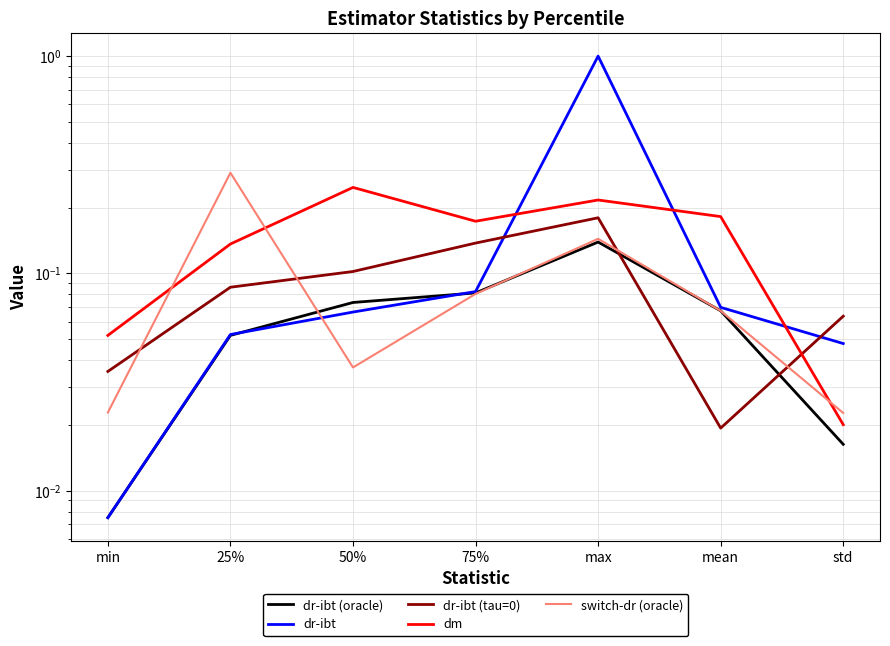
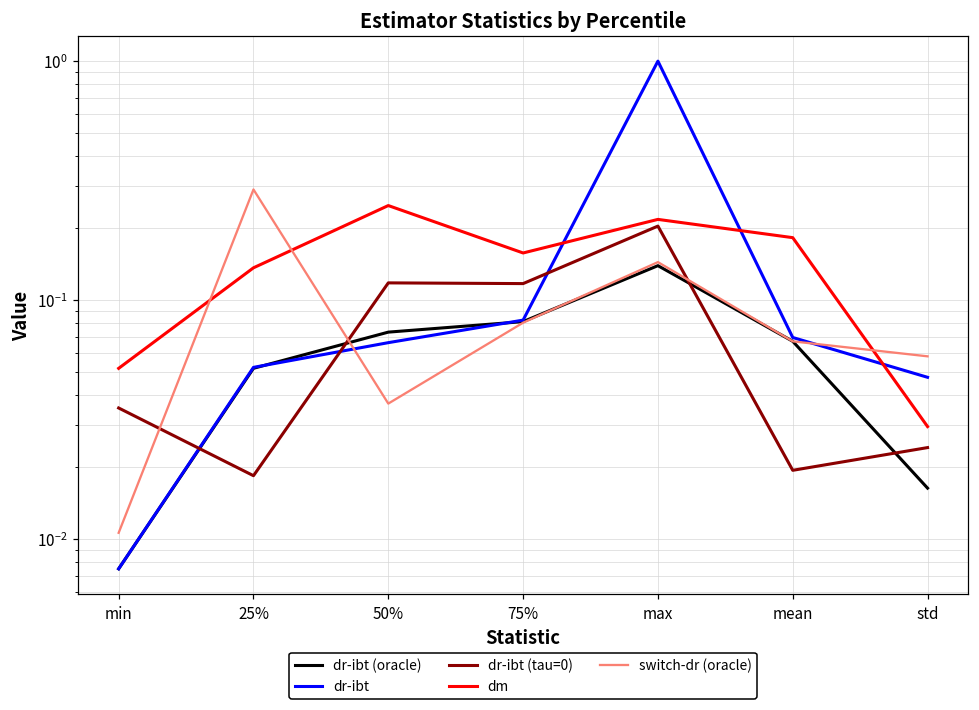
  {
    "dr-ibt (oracle)": {
      "50%": 0.073,
      "max": 0.14,
      "std": 0.016
    },
    "dr-ibt": {
      "50%": 0.066,
      "max": 1.0,
      "mean": 0.070,
      "std": 0.047
    },
    "dr-ibt (tau=0)": {
      "min": 0.035,
-     "25%": 0.086,
-     "50%": 0.10,
-     "75%": 0.14,
-     "max": 0.18,
+     "25%": 0.018,
+     "50%": 0.12,
+     "75%": 0.12,
+     "max": 0.20,
      "mean": 0.019,
-     "std": 0.063
+     "std": 0.024
    },
    "dm": {
      "min": 0.052,
      "25%": 0.14,
      "50%": 0.25,
-     "75%": 0.17,
+     "75%": 0.16,
      "max": 0.22,
      "mean": 0.18,
-     "std": 0.020
+     "std": 0.030
    },
    "switch-dr (oracle)": {
-     "min": 0.023,
+     "min": 0.011,
      "25%": 0.29,
      "50%": 0.037,
      "max": 0.14,
-     "std": 0.023
+     "std": 0.058
    }
  }
